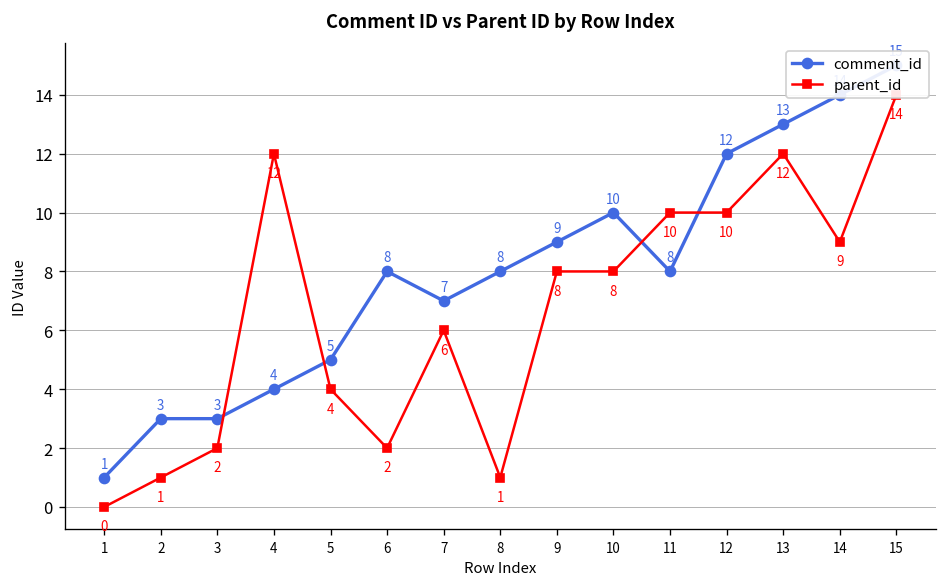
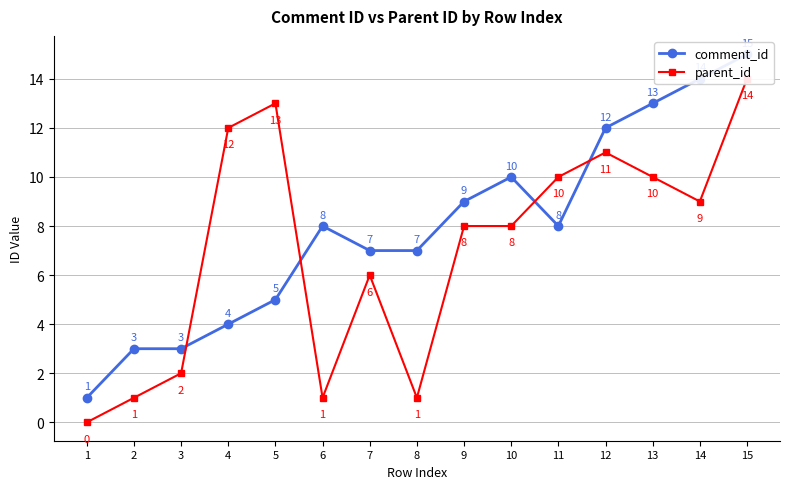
  {
    "comment_id": {
      "1": 1,
      "2": 3,
      "3": 3,
      "4": 4,
      "5": 5,
      "6": 8,
      "7": 7,
-     "8": 8,
+     "8": 7,
      "9": 9,
      "10": 10,
      "11": 8,
      "12": 12,
      "13": 13
    },
    "parent_id": {
      "1": 0,
      "2": 1,
      "3": 2,
      "4": 12,
-     "5": 4,
-     "6": 2,
+     "5": 13,
+     "6": 1,
      "7": 6,
      "8": 1,
      "9": 8,
      "10": 8,
      "11": 10,
-     "12": 10,
-     "13": 12,
+     "12": 11,
+     "13": 10,
      "14": 9
    }
  }
